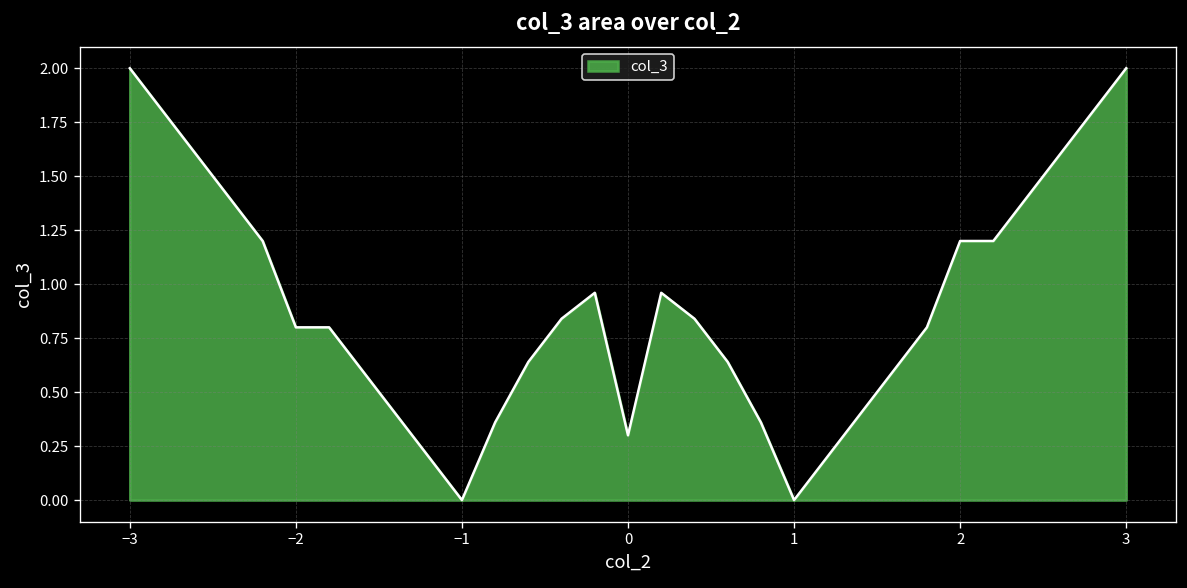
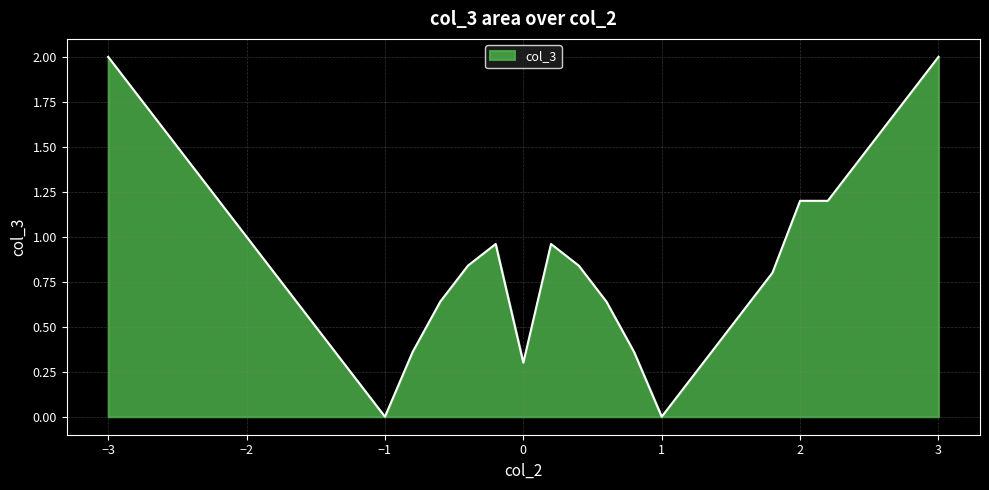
  {
    "−3": 2.0,
-   "−2": 0.8,
+   "−2": 1.0,
    "−1": 0.0,
    "0": 0.3,
    "1": 0.0,
    "2": 1.2,
    "3": 2.0
  }
